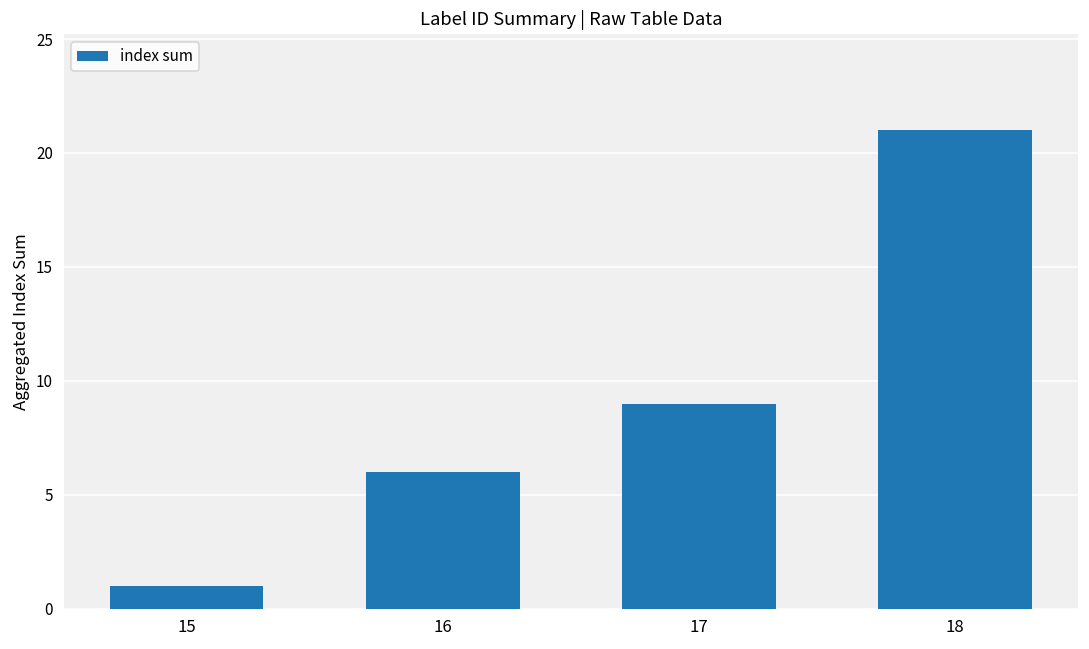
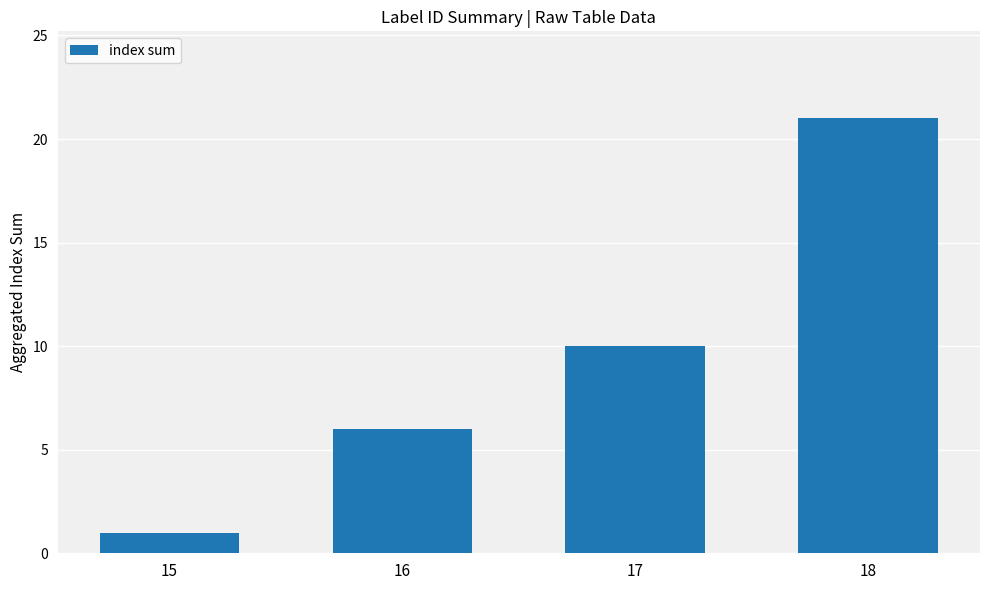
  {
    "15": 1,
    "16": 6,
-   "17": 9,
+   "17": 10,
    "18": 21
  }
